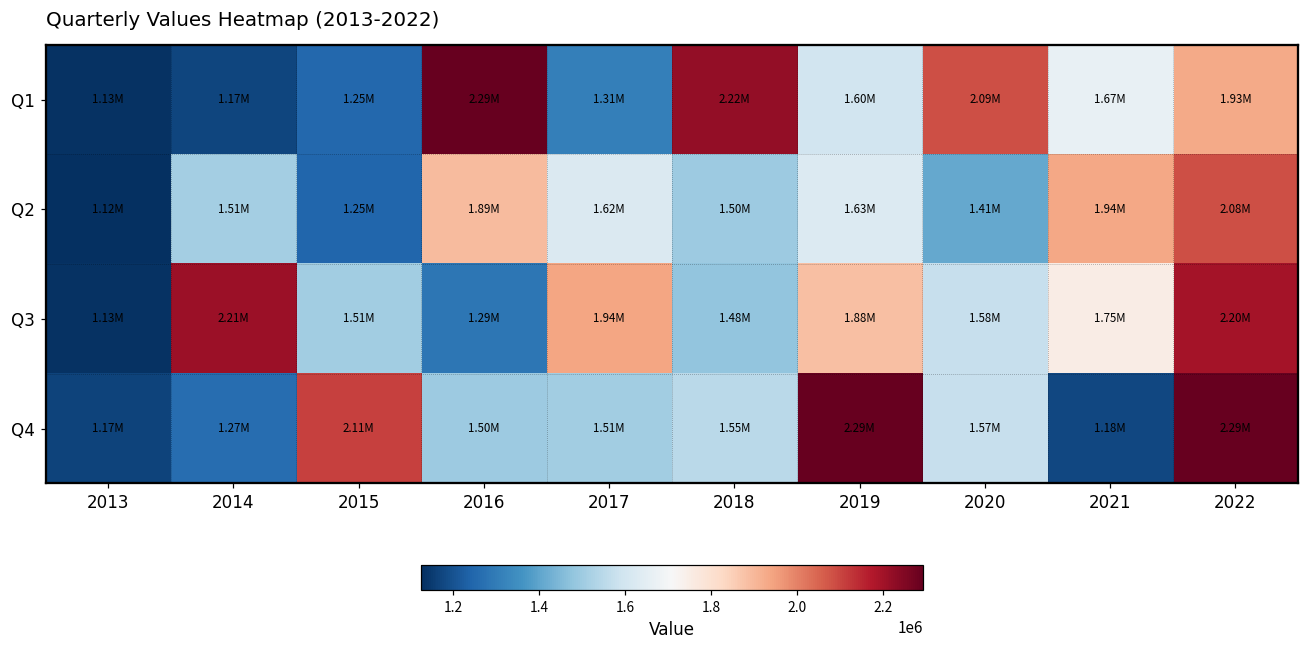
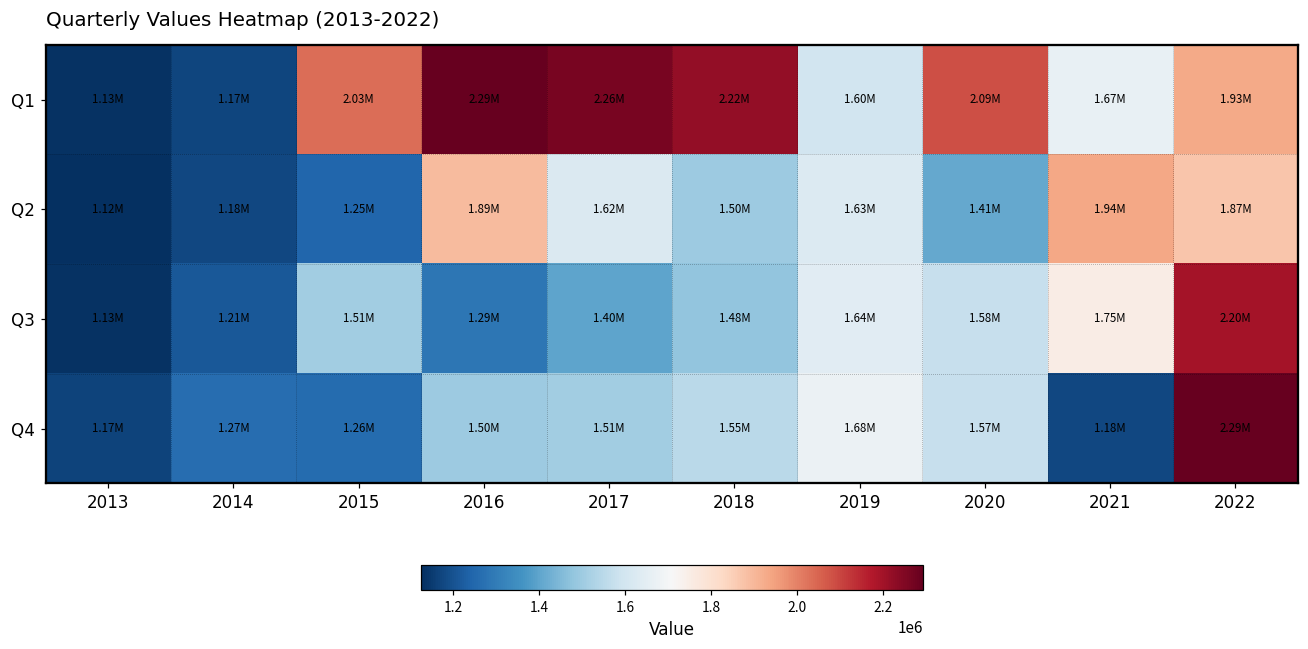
  {
    "Q1": {
      "2013": "1.13M",
      "2014": "1.17M",
-     "2015": "1.25M",
+     "2015": "2.03M",
      "2016": "2.29M",
-     "2017": "1.31M",
+     "2017": "2.26M",
      "2018": "2.22M",
      "2019": "1.60M",
      "2020": "2.09M",
      "2021": "1.67M",
      "2022": "1.93M"
    },
    "Q2": {
      "2013": "1.12M",
-     "2014": "1.51M",
+     "2014": "1.18M",
      "2015": "1.25M",
      "2016": "1.89M",
      "2017": "1.62M",
      "2018": "1.50M",
      "2019": "1.63M",
      "2020": "1.41M",
      "2021": "1.94M",
-     "2022": "2.08M"
+     "2022": "1.87M"
    },
    "Q3": {
      "2013": "1.13M",
-     "2014": "2.21M",
+     "2014": "1.21M",
      "2015": "1.51M",
      "2016": "1.29M",
-     "2017": "1.94M",
+     "2017": "1.40M",
      "2018": "1.48M",
-     "2019": "1.88M",
+     "2019": "1.64M",
      "2020": "1.58M",
      "2021": "1.75M",
      "2022": "2.20M"
    },
    "Q4": {
      "2013": "1.17M",
      "2014": "1.27M",
-     "2015": "2.11M",
+     "2015": "1.26M",
      "2016": "1.50M",
      "2017": "1.51M",
      "2018": "1.55M",
-     "2019": "2.29M",
+     "2019": "1.68M",
      "2020": "1.57M",
      "2021": "1.18M",
      "2022": "2.29M"
    }
  }
